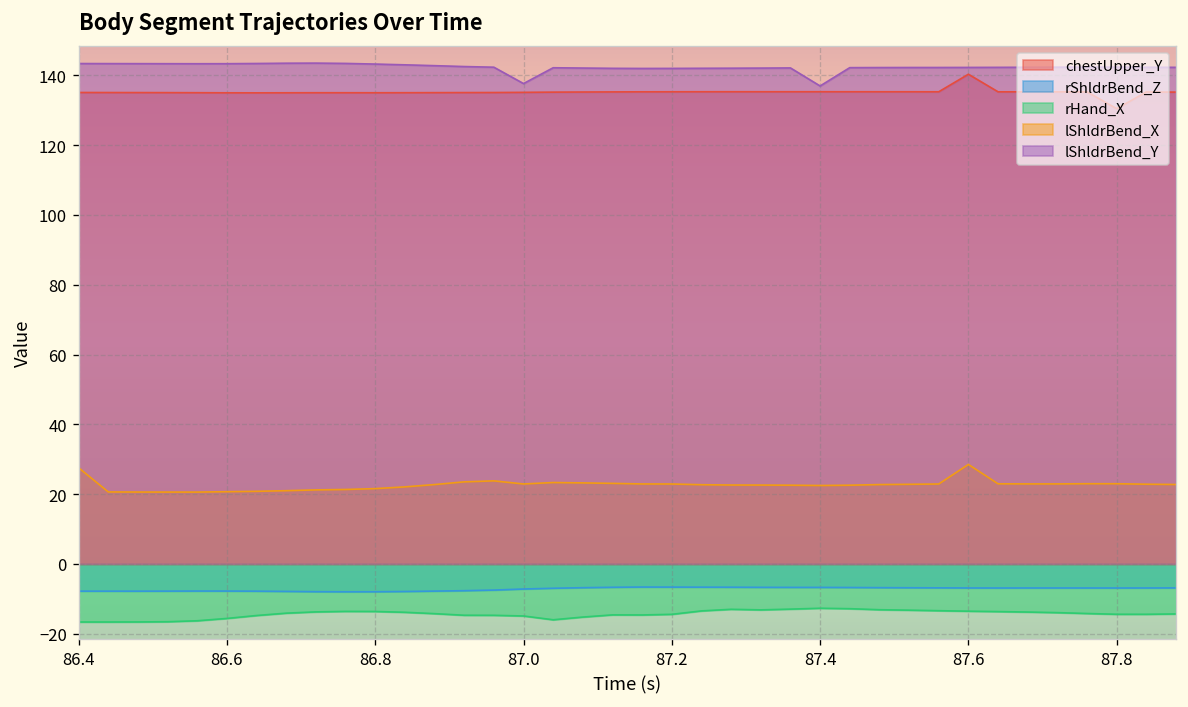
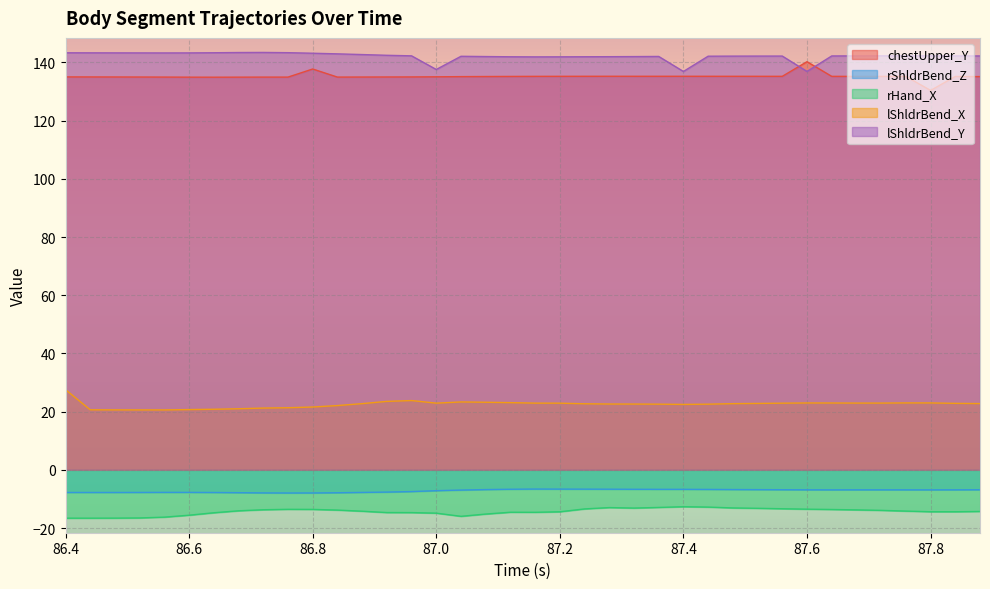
  {
    "chestUpper_Y": {
      "86.4": 135,
      "86.6": 135,
-     "86.8": 135,
+     "86.8": 138,
      "87.0": 135,
      "87.2": 135,
      "87.4": 135,
      "87.6": 140
    },
    "lShldrBend_X": {
      "86.4": 28,
      "86.6": 21,
      "86.8": 22,
      "87.0": 23,
      "87.2": 23,
      "87.4": 22,
-     "87.6": 29,
+     "87.6": 23,
      "87.8": 23
    },
    "lShldrBend_Y": {
      "86.4": 143,
      "86.6": 143,
      "86.8": 143,
      "87.0": 138,
      "87.2": 142,
      "87.4": 137,
-     "87.6": 142
+     "87.6": 137
    }
  }
